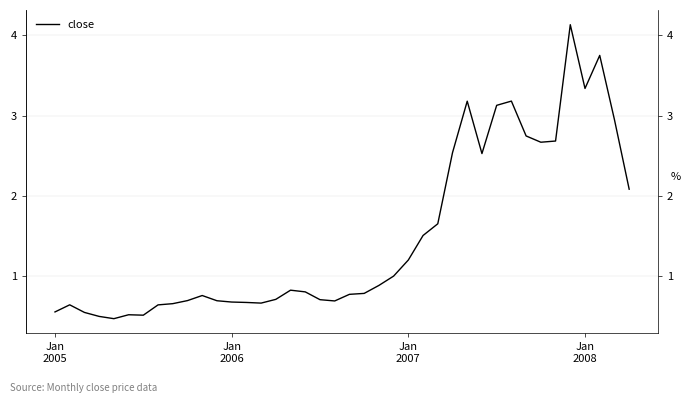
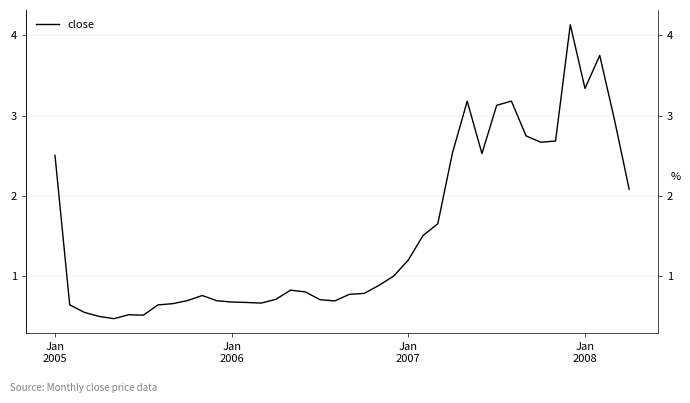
  {
-   "Jan 2005": 0.6,
+   "Jan 2005": 2.5,
    "Jan 2006": 0.7,
    "Jan 2007": 1.2,
    "Jan 2008": 3.3
  }
